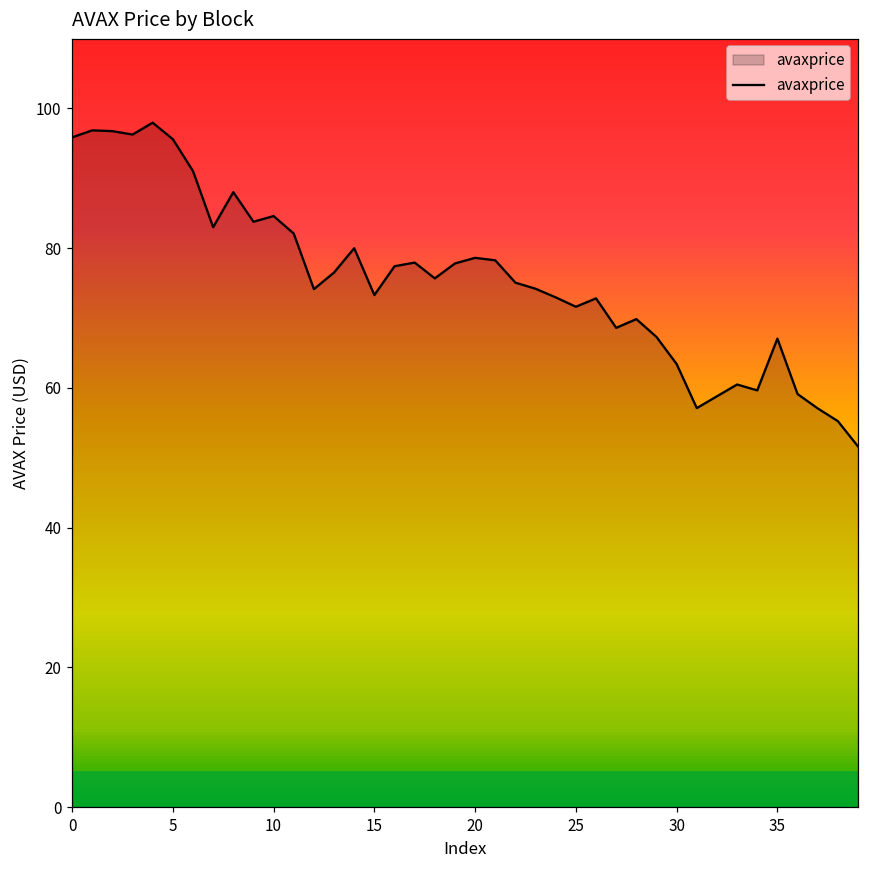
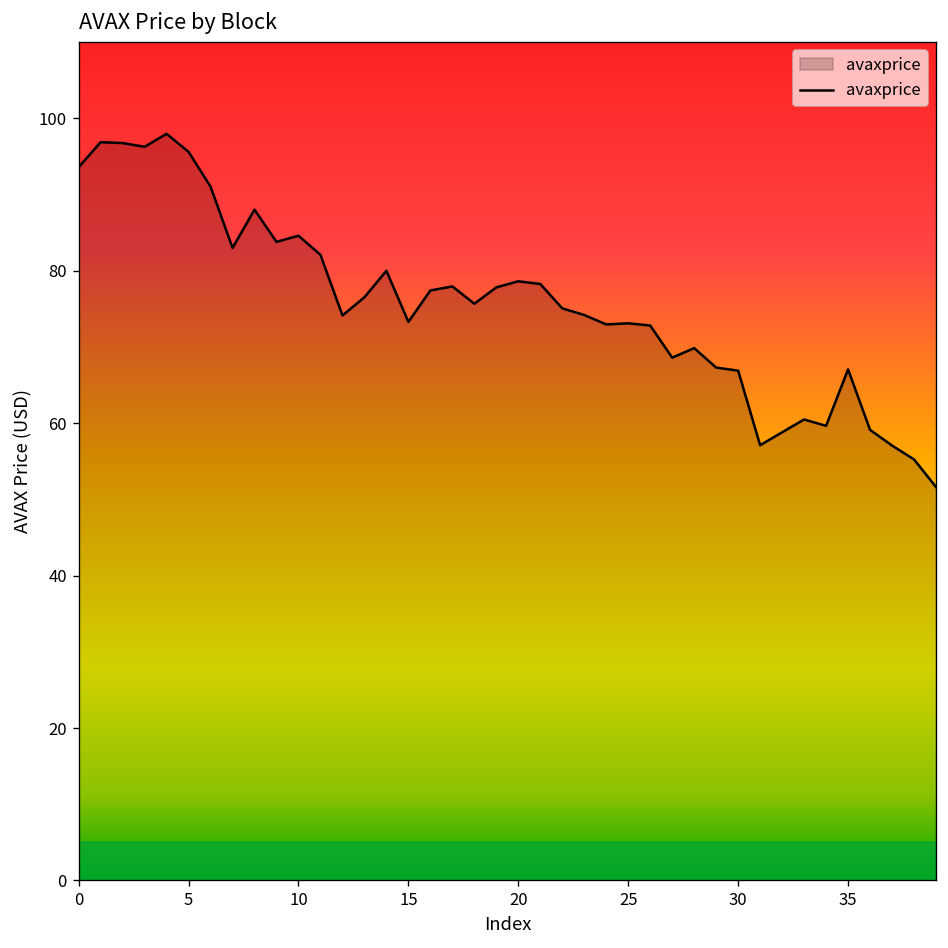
  {
-   "0": 96,
+   "0": 94,
    "5": 96,
    "10": 85,
    "15": 73,
    "20": 79,
-   "25": 72,
-   "30": 63,
+   "25": 73,
+   "30": 67,
    "35": 67
  }
